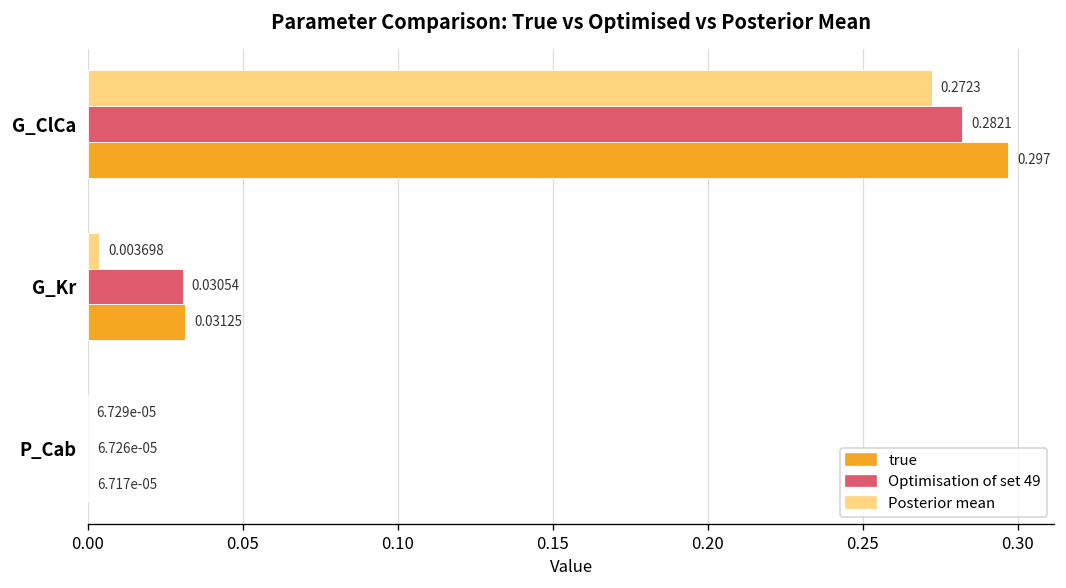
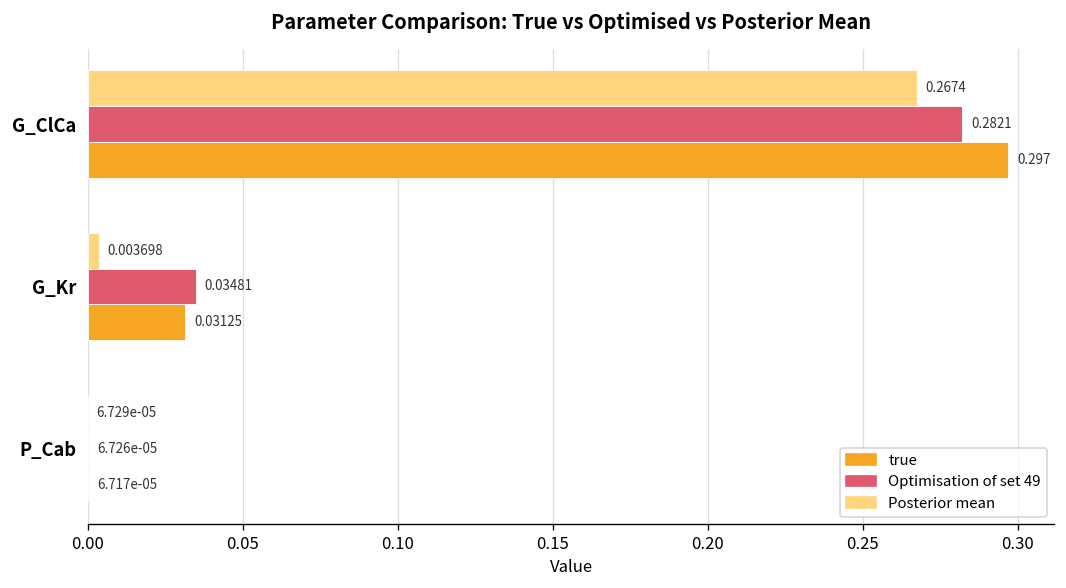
  {
    "true": {
      "G_ClCa": "0.297",
      "G_Kr": "0.03125",
      "P_Cab": "6.717e-05"
    },
    "Optimisation of set 49": {
      "G_ClCa": "0.2821",
-     "G_Kr": "0.03054",
+     "G_Kr": "0.03481",
      "P_Cab": "6.726e-05"
    },
    "Posterior mean": {
-     "G_ClCa": "0.2723",
+     "G_ClCa": "0.2674",
      "G_Kr": "0.003698",
      "P_Cab": "6.729e-05"
    }
  }
